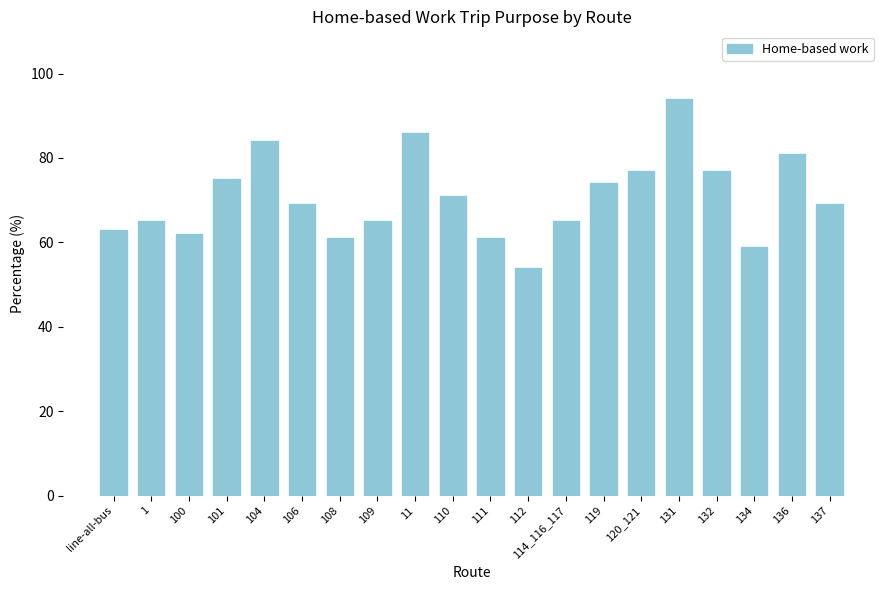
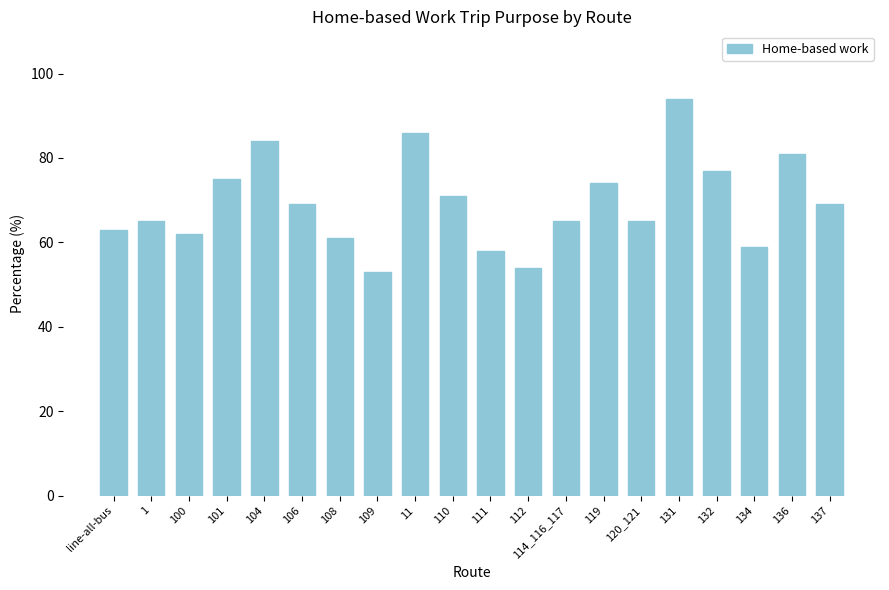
  {
    "line-all-bus": 63,
    "1": 65,
    "100": 62,
    "101": 75,
    "104": 84,
    "106": 69,
    "108": 61,
-   "109": 65,
+   "109": 53,
    "11": 86,
    "110": 71,
-   "111": 61,
+   "111": 58,
    "112": 54,
    "114_116_117": 65,
    "119": 74,
-   "120_121": 77,
+   "120_121": 65,
    "131": 94,
    "132": 77,
    "134": 59,
    "136": 81,
    "137": 69
  }
